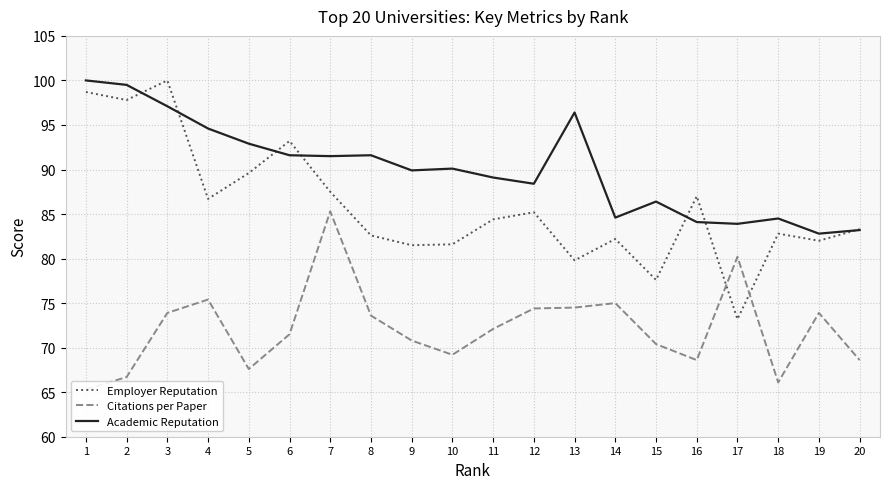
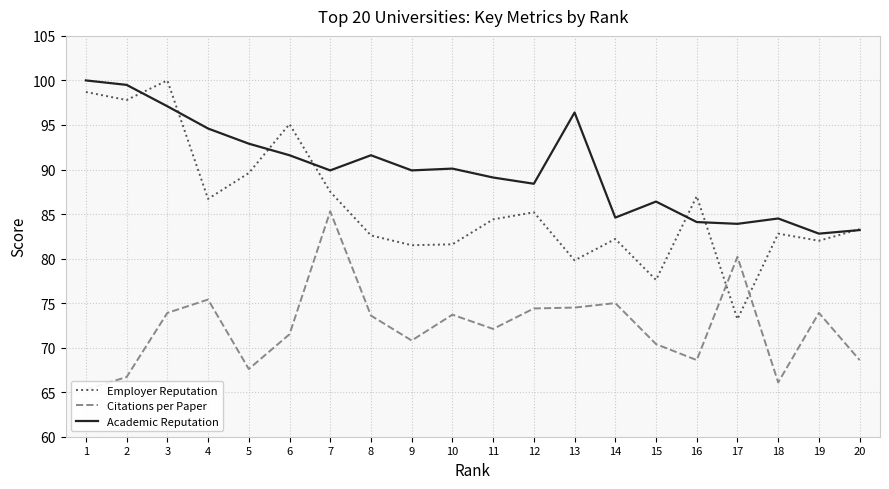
  {
    "Employer Reputation": {
      "1": 99,
      "2": 98,
      "3": 100,
      "4": 87,
      "5": 90,
-     "6": 93,
+     "6": 95,
      "7": 88,
      "8": 83,
      "9": 82,
      "10": 82,
      "11": 84,
      "12": 85,
      "13": 80,
      "14": 82,
      "15": 78,
      "16": 87,
      "17": 73,
      "18": 83,
      "19": 82
    },
    "Citations per Paper": {
      "2": 67,
      "3": 74,
      "4": 75,
      "5": 68,
      "6": 72,
      "7": 85,
      "8": 74,
      "9": 71,
-     "10": 69,
+     "10": 74,
      "11": 72,
      "12": 74,
      "13": 75,
      "14": 75,
      "15": 70,
      "16": 69,
      "17": 80,
      "18": 66,
      "19": 74,
      "20": 69
    },
    "Academic Reputation": {
      "1": 100,
      "2": 100,
      "3": 97,
      "4": 95,
      "5": 93,
      "6": 92,
-     "7": 92,
+     "7": 90,
      "8": 92,
      "9": 90,
      "10": 90,
      "11": 89,
      "12": 88,
      "13": 96,
      "14": 85,
      "15": 86,
      "16": 84,
      "17": 84,
      "18": 85,
      "19": 83
    }
  }
